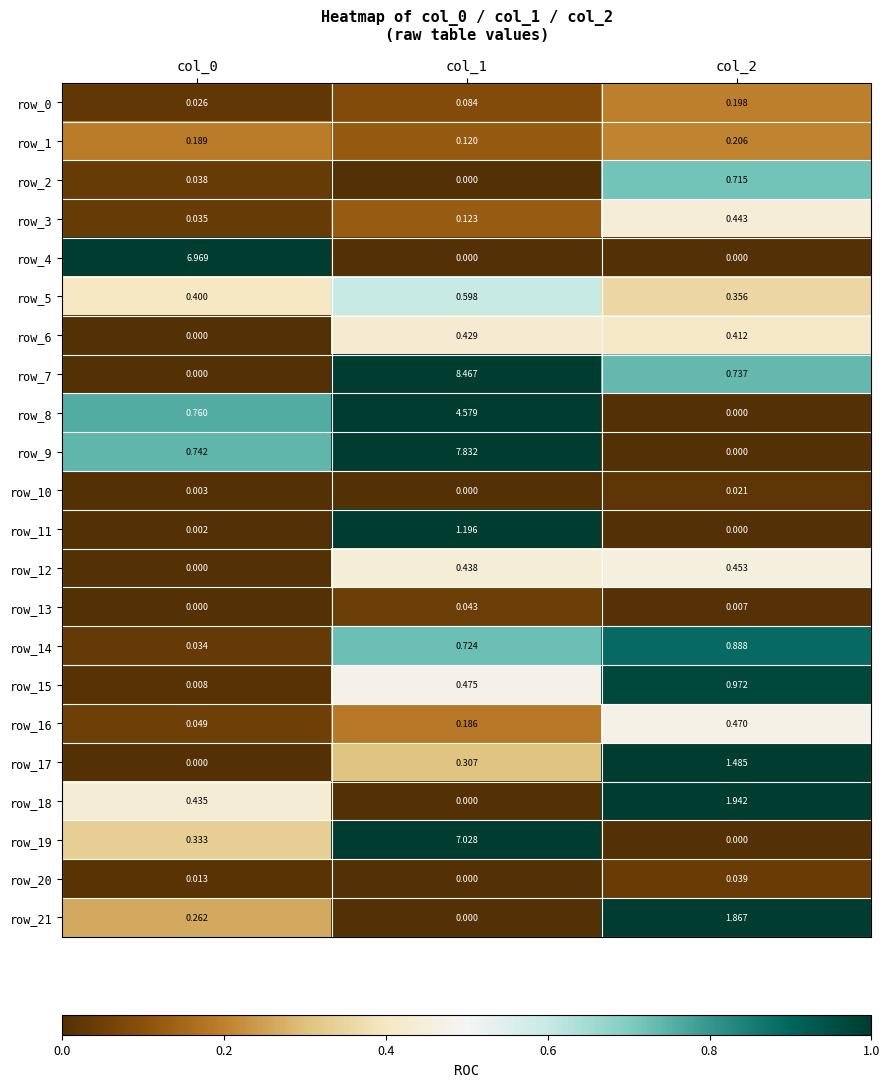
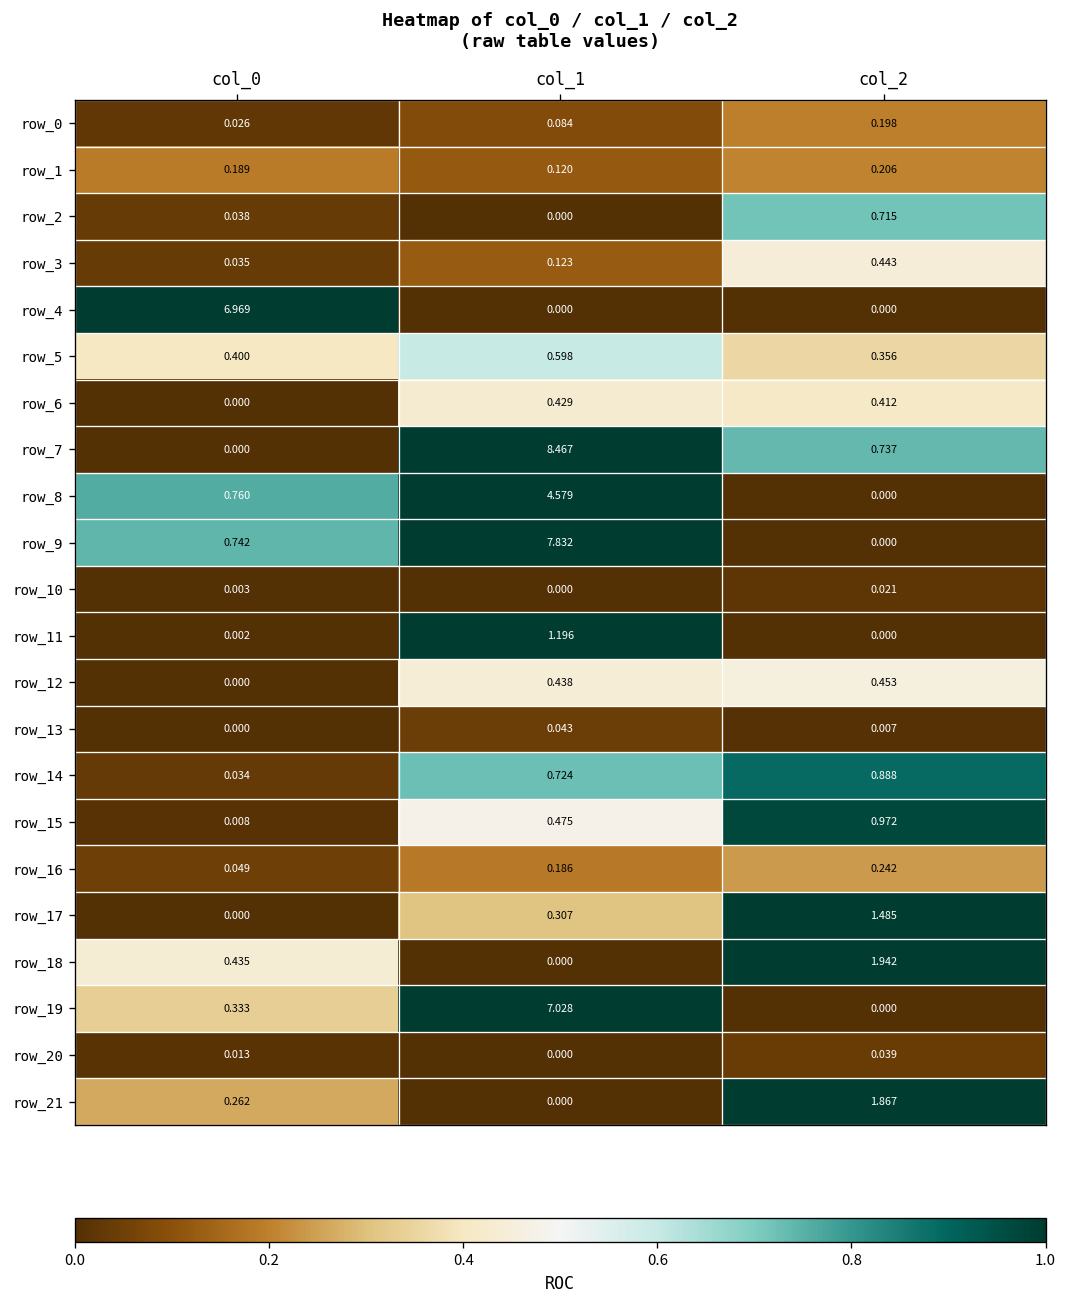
  {
    "row_0": {
      "col_0": 0.026,
      "col_1": 0.084,
      "col_2": 0.198
    },
    "row_1": {
      "col_0": 0.189,
      "col_1": 0.120,
      "col_2": 0.206
    },
    "row_2": {
      "col_0": 0.038,
      "col_1": 0.000,
      "col_2": 0.715
    },
    "row_3": {
      "col_0": 0.035,
      "col_1": 0.123,
      "col_2": 0.443
    },
    "row_4": {
      "col_0": 6.969,
      "col_1": 0.000,
      "col_2": 0.000
    },
    "row_5": {
      "col_0": 0.400,
      "col_1": 0.598,
      "col_2": 0.356
    },
    "row_6": {
      "col_0": 0.000,
      "col_1": 0.429,
      "col_2": 0.412
    },
    "row_7": {
      "col_0": 0.000,
      "col_1": 8.467,
      "col_2": 0.737
    },
    "row_8": {
      "col_0": 0.760,
      "col_1": 4.579,
      "col_2": 0.000
    },
    "row_9": {
      "col_0": 0.742,
      "col_1": 7.832,
      "col_2": 0.000
    },
    "row_10": {
      "col_0": 0.003,
      "col_1": 0.000,
      "col_2": 0.021
    },
    "row_11": {
      "col_0": 0.002,
      "col_1": 1.196,
      "col_2": 0.000
    },
    "row_12": {
      "col_0": 0.000,
      "col_1": 0.438,
      "col_2": 0.453
    },
    "row_13": {
      "col_0": 0.000,
      "col_1": 0.043,
      "col_2": 0.007
    },
    "row_14": {
      "col_0": 0.034,
      "col_1": 0.724,
      "col_2": 0.888
    },
    "row_15": {
      "col_0": 0.008,
      "col_1": 0.475,
      "col_2": 0.972
    },
    "row_16": {
      "col_0": 0.049,
      "col_1": 0.186,
-     "col_2": 0.470
+     "col_2": 0.242
    },
    "row_17": {
      "col_0": 0.000,
      "col_1": 0.307,
      "col_2": 1.485
    },
    "row_18": {
      "col_0": 0.435,
      "col_1": 0.000,
      "col_2": 1.942
    },
    "row_19": {
      "col_0": 0.333,
      "col_1": 7.028,
      "col_2": 0.000
    },
    "row_20": {
      "col_0": 0.013,
      "col_1": 0.000,
      "col_2": 0.039
    },
    "row_21": {
      "col_0": 0.262,
      "col_1": 0.000,
      "col_2": 1.867
    }
  }
